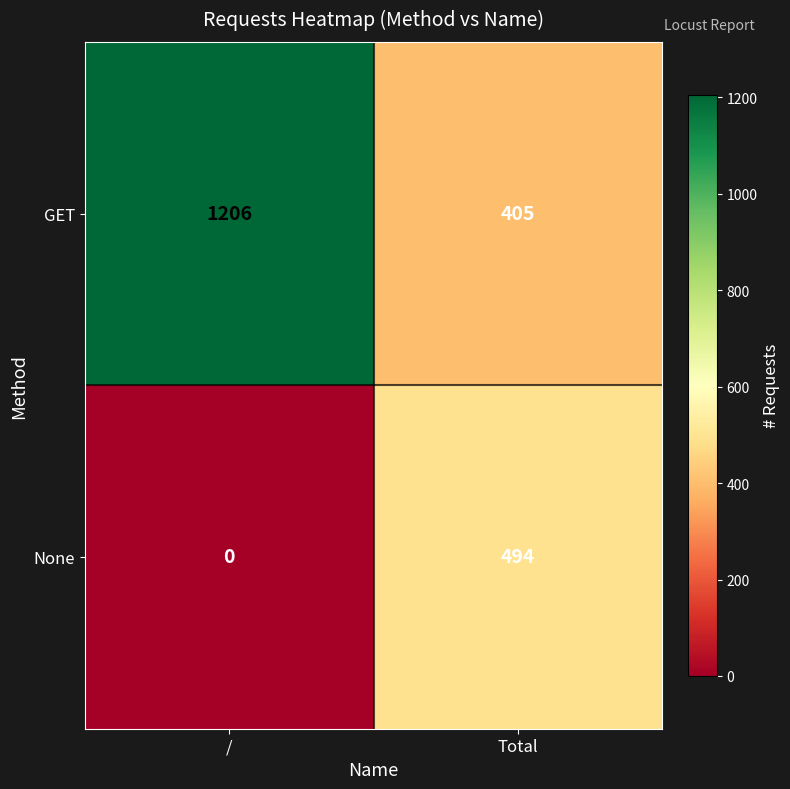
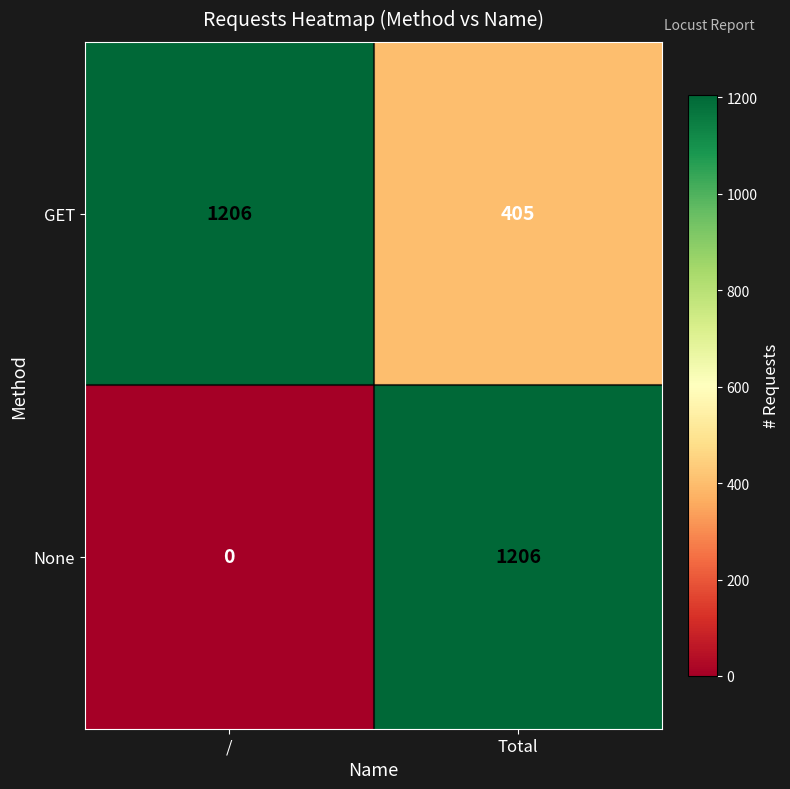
  {
    "GET": {
      "/": 1206,
      "Total": 405
    },
    "None": {
      "/": 0,
-     "Total": 494
+     "Total": 1206
    }
  }
